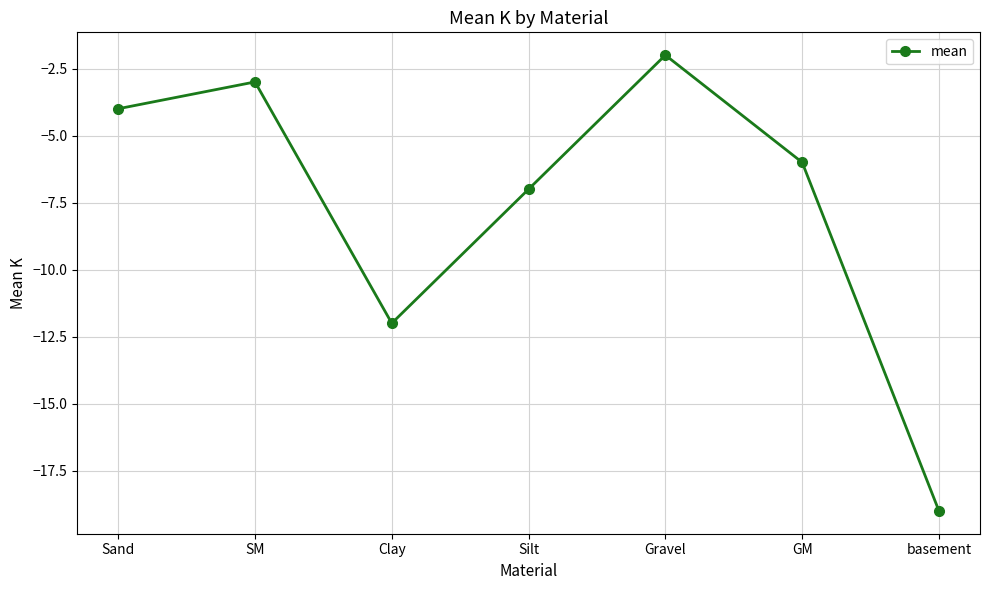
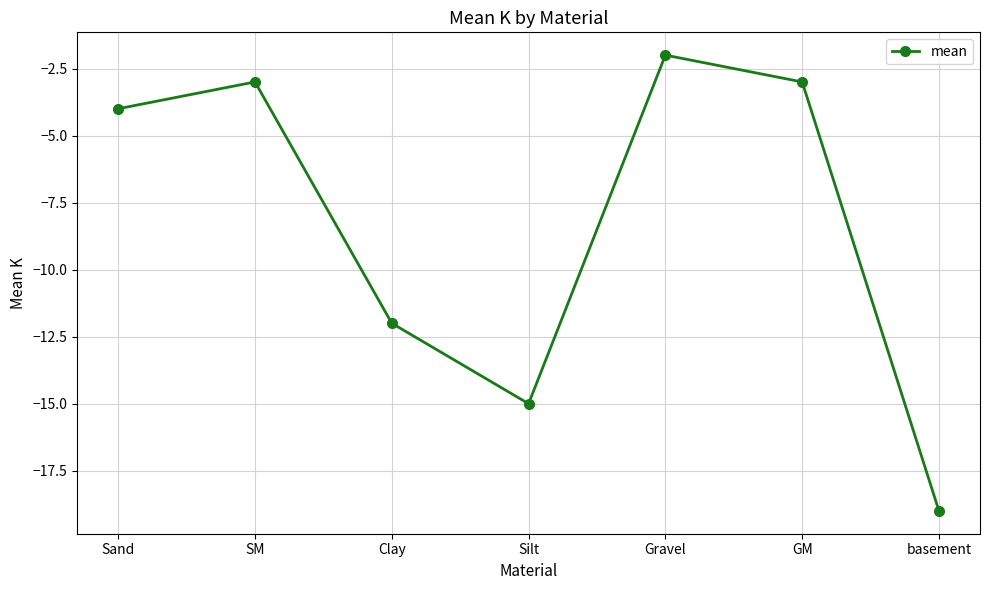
  {
    "Sand": -4,
    "SM": -3,
    "Clay": -12,
-   "Silt": -7,
+   "Silt": -15,
    "Gravel": -2,
-   "GM": -6,
+   "GM": -3,
    "basement": -19
  }
